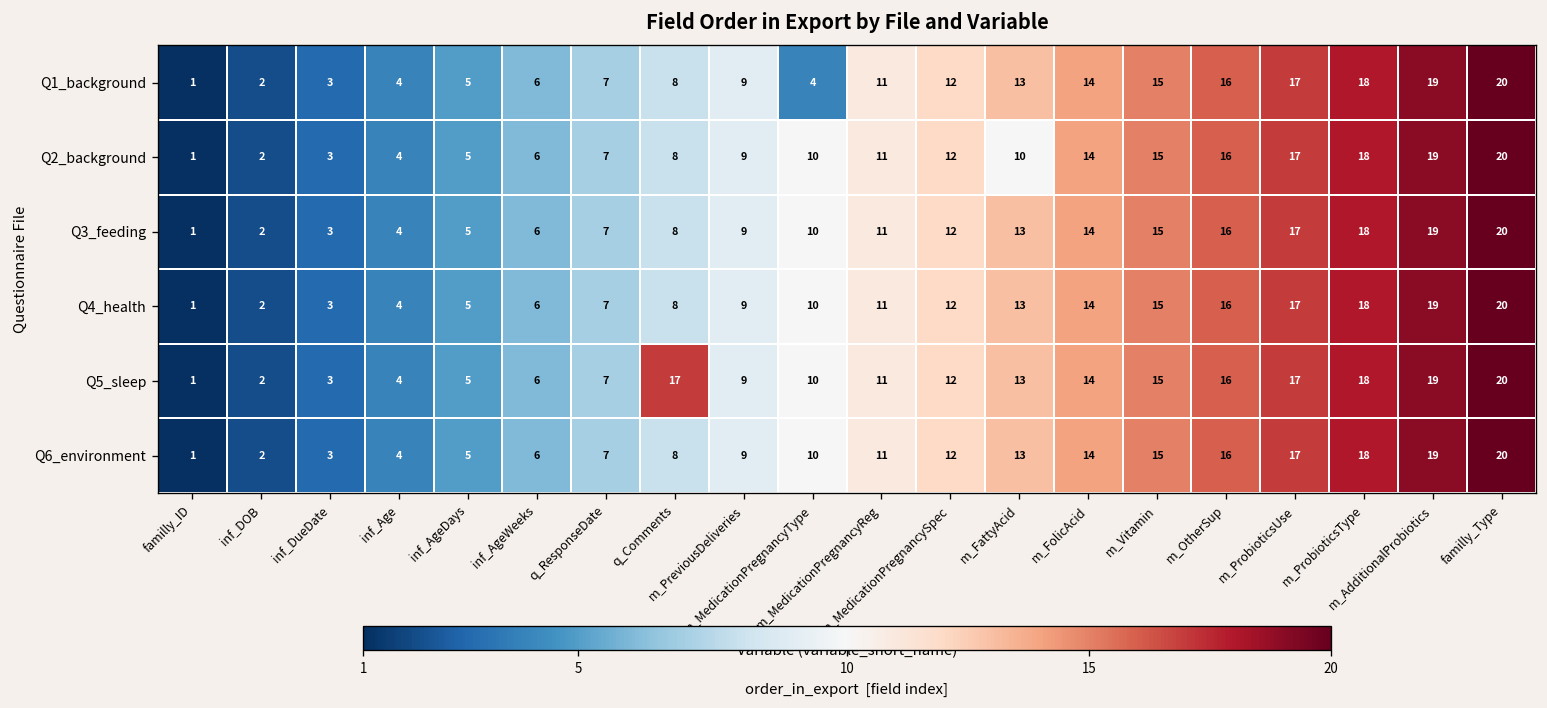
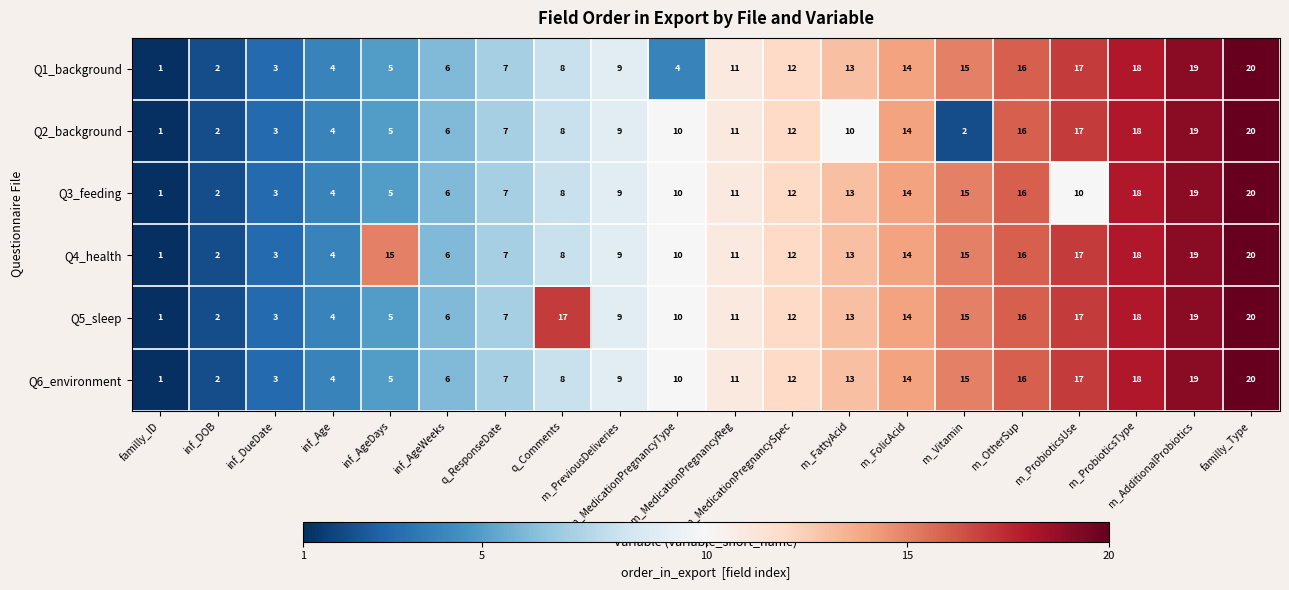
  {
    "Q1_background": {
      "familly_ID": 1,
      "inf_DOB": 2,
      "inf_DueDate": 3,
      "inf_Age": 4,
      "inf_AgeDays": 5,
      "inf_AgeWeeks": 6,
      "q_ResponseDate": 7,
      "q_Comments": 8,
      "m_PreviousDeliveries": 9,
      "m_MedicationPregnancyType": 4,
      "m_MedicationPregnancyReg": 11,
      "m_MedicationPregnancySpec": 12,
      "m_FattyAcid": 13,
      "m_FolicAcid": 14,
      "m_Vitamin": 15,
      "m_OtherSup": 16,
      "m_ProbioticsUse": 17,
      "m_ProbioticsType": 18,
      "m_AdditionalProbiotics": 19,
      "familly_Type": 20
    },
    "Q2_background": {
      "familly_ID": 1,
      "inf_DOB": 2,
      "inf_DueDate": 3,
      "inf_Age": 4,
      "inf_AgeDays": 5,
      "inf_AgeWeeks": 6,
      "q_ResponseDate": 7,
      "q_Comments": 8,
      "m_PreviousDeliveries": 9,
      "m_MedicationPregnancyType": 10,
      "m_MedicationPregnancyReg": 11,
      "m_MedicationPregnancySpec": 12,
      "m_FattyAcid": 10,
      "m_FolicAcid": 14,
-     "m_Vitamin": 15,
+     "m_Vitamin": 2,
      "m_OtherSup": 16,
      "m_ProbioticsUse": 17,
      "m_ProbioticsType": 18,
      "m_AdditionalProbiotics": 19,
      "familly_Type": 20
    },
    "Q3_feeding": {
      "familly_ID": 1,
      "inf_DOB": 2,
      "inf_DueDate": 3,
      "inf_Age": 4,
      "inf_AgeDays": 5,
      "inf_AgeWeeks": 6,
      "q_ResponseDate": 7,
      "q_Comments": 8,
      "m_PreviousDeliveries": 9,
      "m_MedicationPregnancyType": 10,
      "m_MedicationPregnancyReg": 11,
      "m_MedicationPregnancySpec": 12,
      "m_FattyAcid": 13,
      "m_FolicAcid": 14,
      "m_Vitamin": 15,
      "m_OtherSup": 16,
-     "m_ProbioticsUse": 17,
+     "m_ProbioticsUse": 10,
      "m_ProbioticsType": 18,
      "m_AdditionalProbiotics": 19,
      "familly_Type": 20
    },
    "Q4_health": {
      "familly_ID": 1,
      "inf_DOB": 2,
      "inf_DueDate": 3,
      "inf_Age": 4,
-     "inf_AgeDays": 5,
+     "inf_AgeDays": 15,
      "inf_AgeWeeks": 6,
      "q_ResponseDate": 7,
      "q_Comments": 8,
      "m_PreviousDeliveries": 9,
      "m_MedicationPregnancyType": 10,
      "m_MedicationPregnancyReg": 11,
      "m_MedicationPregnancySpec": 12,
      "m_FattyAcid": 13,
      "m_FolicAcid": 14,
      "m_Vitamin": 15,
      "m_OtherSup": 16,
      "m_ProbioticsUse": 17,
      "m_ProbioticsType": 18,
      "m_AdditionalProbiotics": 19,
      "familly_Type": 20
    },
    "Q5_sleep": {
      "familly_ID": 1,
      "inf_DOB": 2,
      "inf_DueDate": 3,
      "inf_Age": 4,
      "inf_AgeDays": 5,
      "inf_AgeWeeks": 6,
      "q_ResponseDate": 7,
      "q_Comments": 17,
      "m_PreviousDeliveries": 9,
      "m_MedicationPregnancyType": 10,
      "m_MedicationPregnancyReg": 11,
      "m_MedicationPregnancySpec": 12,
      "m_FattyAcid": 13,
      "m_FolicAcid": 14,
      "m_Vitamin": 15,
      "m_OtherSup": 16,
      "m_ProbioticsUse": 17,
      "m_ProbioticsType": 18,
      "m_AdditionalProbiotics": 19,
      "familly_Type": 20
    },
    "Q6_environment": {
      "familly_ID": 1,
      "inf_DOB": 2,
      "inf_DueDate": 3,
      "inf_Age": 4,
      "inf_AgeDays": 5,
      "inf_AgeWeeks": 6,
      "q_ResponseDate": 7,
      "q_Comments": 8,
      "m_PreviousDeliveries": 9,
      "m_MedicationPregnancyType": 10,
      "m_MedicationPregnancyReg": 11,
      "m_MedicationPregnancySpec": 12,
      "m_FattyAcid": 13,
      "m_FolicAcid": 14,
      "m_Vitamin": 15,
      "m_OtherSup": 16,
      "m_ProbioticsUse": 17,
      "m_ProbioticsType": 18,
      "m_AdditionalProbiotics": 19,
      "familly_Type": 20
    }
  }
